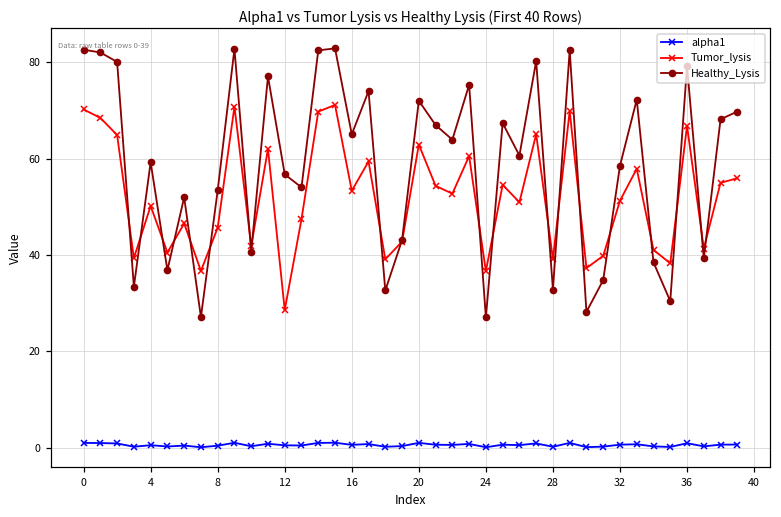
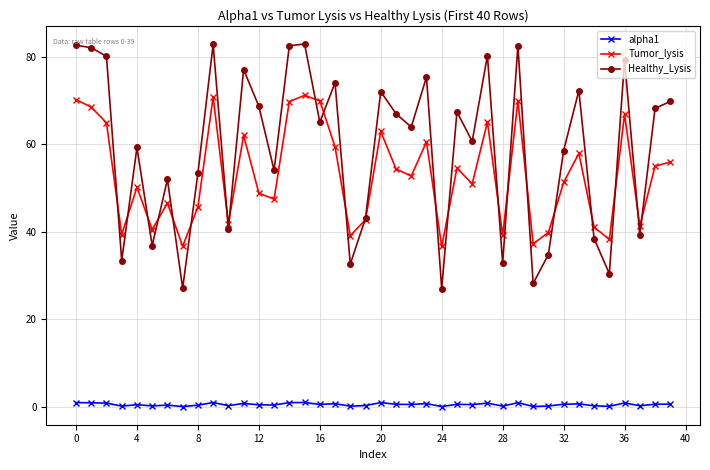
  {
    "alpha1": {
      "0": 1,
      "4": 0,
      "8": 0,
      "12": 0,
      "16": 1,
      "20": 1,
      "24": 0,
      "28": 0,
      "32": 1,
      "36": 1
    },
    "Tumor_lysis": {
      "0": 70,
      "4": 50,
      "8": 46,
-     "12": 29,
-     "16": 53,
+     "12": 49,
+     "16": 70,
      "20": 63,
      "24": 37,
      "28": 39,
      "32": 51,
      "36": 67
    },
    "Healthy_Lysis": {
      "4": 59,
      "8": 53,
-     "12": 57,
+     "12": 69,
      "16": 65,
      "20": 72,
      "24": 27,
      "28": 33,
      "32": 59
    }
  }
